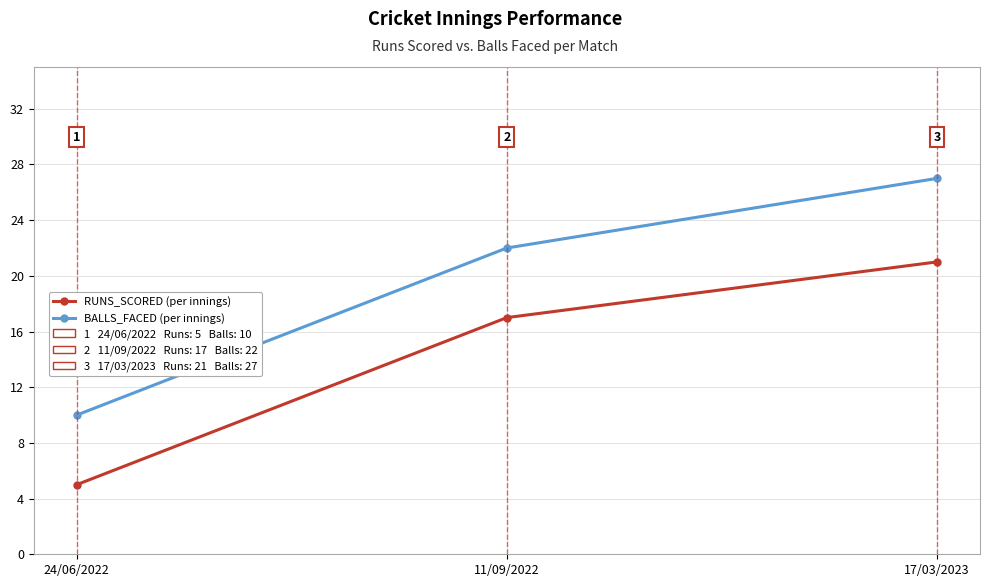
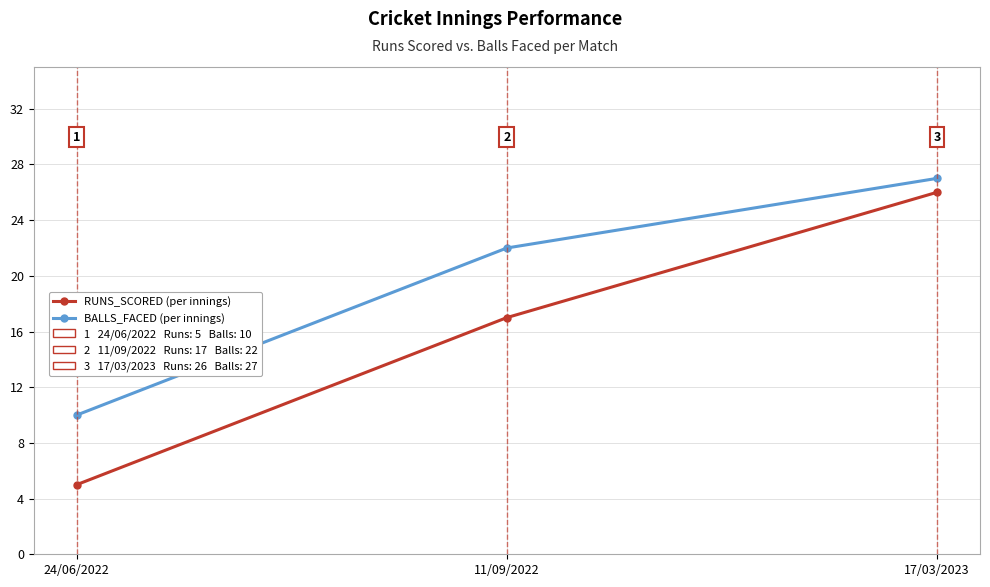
  {
    "RUNS_SCORED (per innings)": {
      "24/06/2022": 5,
      "11/09/2022": 17,
-     "17/03/2023": 21
+     "17/03/2023": 26
    },
    "BALLS_FACED (per innings)": {
      "24/06/2022": 10,
      "11/09/2022": 22,
      "17/03/2023": 27
    }
  }
